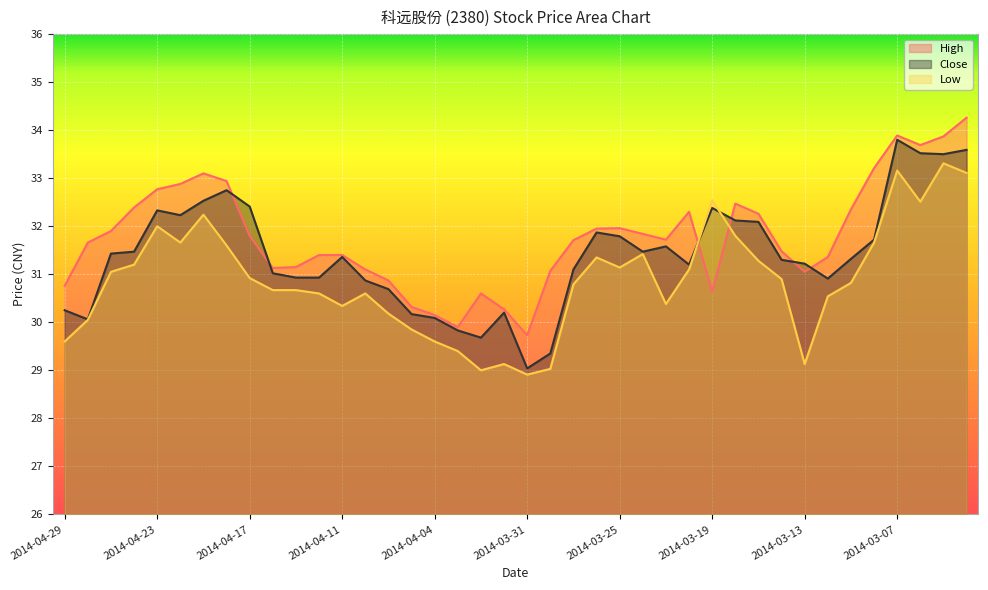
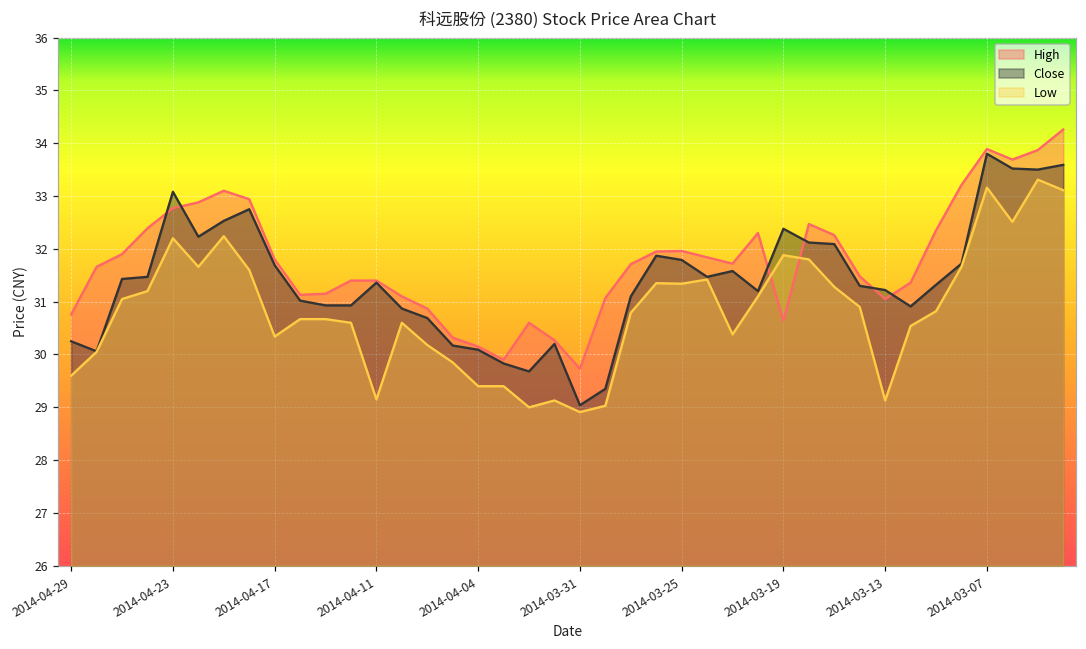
  {
    "High": {
      "2014-04-29": 30.8,
      "2014-04-23": 32.8,
      "2014-04-17": 31.8,
      "2014-04-04": 30.2,
      "2014-03-31": 29.7,
      "2014-03-25": 32.0,
      "2014-03-19": 30.6,
      "2014-03-13": 31.1,
      "2014-03-07": 33.9
    },
    "Close": {
      "2014-04-29": 30.3,
-     "2014-04-23": 32.3,
-     "2014-04-17": 32.4,
+     "2014-04-23": 33.1,
+     "2014-04-17": 31.7,
      "2014-04-04": 30.1,
      "2014-03-31": 29.0,
      "2014-03-25": 31.8,
      "2014-03-19": 32.4,
      "2014-03-13": 31.2,
      "2014-03-07": 33.8
    },
    "Low": {
      "2014-04-29": 29.6,
-     "2014-04-23": 32.0,
-     "2014-04-17": 30.9,
-     "2014-04-11": 30.3,
-     "2014-04-04": 29.6,
+     "2014-04-23": 32.2,
+     "2014-04-17": 30.3,
+     "2014-04-11": 29.2,
+     "2014-04-04": 29.4,
      "2014-03-31": 28.9,
-     "2014-03-25": 31.1,
-     "2014-03-19": 32.5,
+     "2014-03-25": 31.3,
+     "2014-03-19": 31.9,
      "2014-03-13": 29.1,
      "2014-03-07": 33.2
    }
  }
